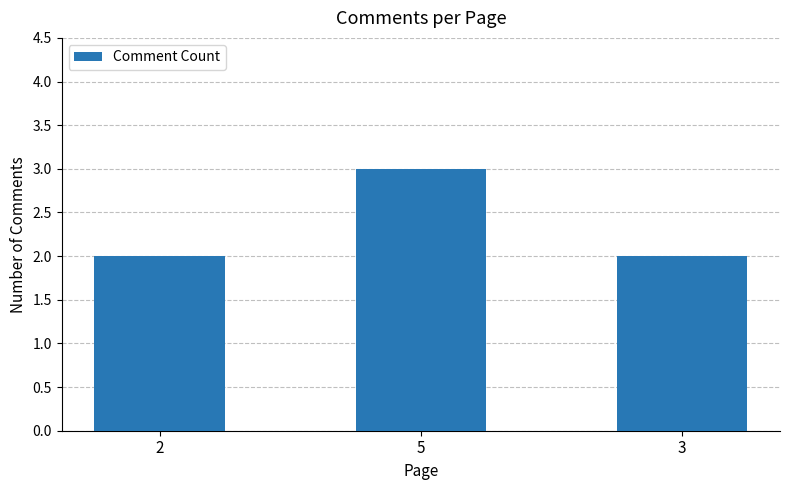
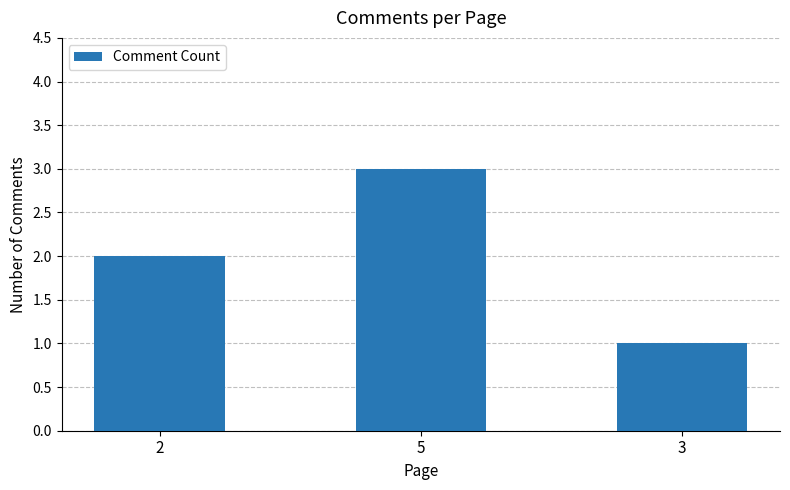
  {
    "2": 2,
    "5": 3,
-   "3": 2
+   "3": 1
  }
